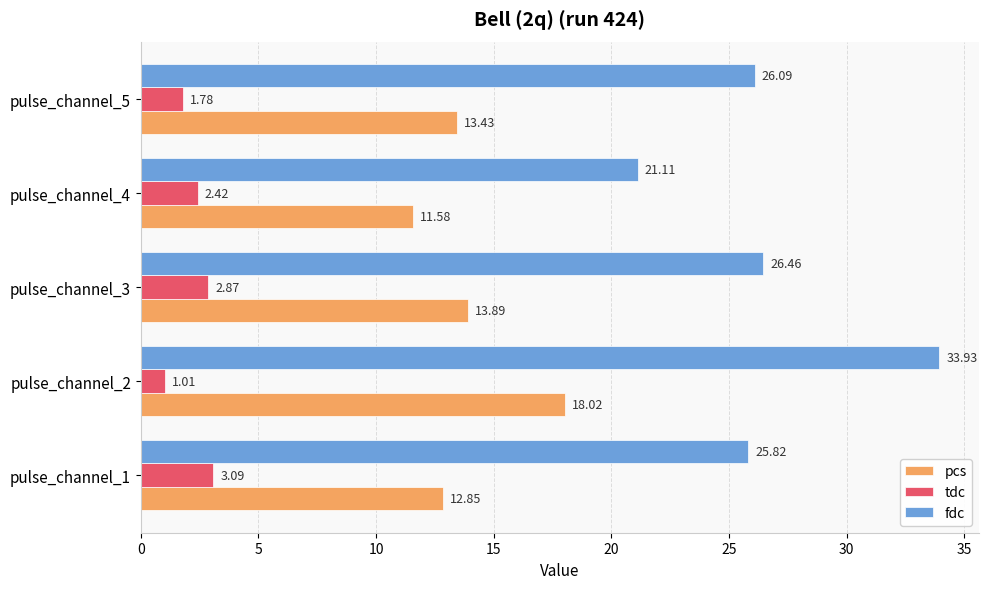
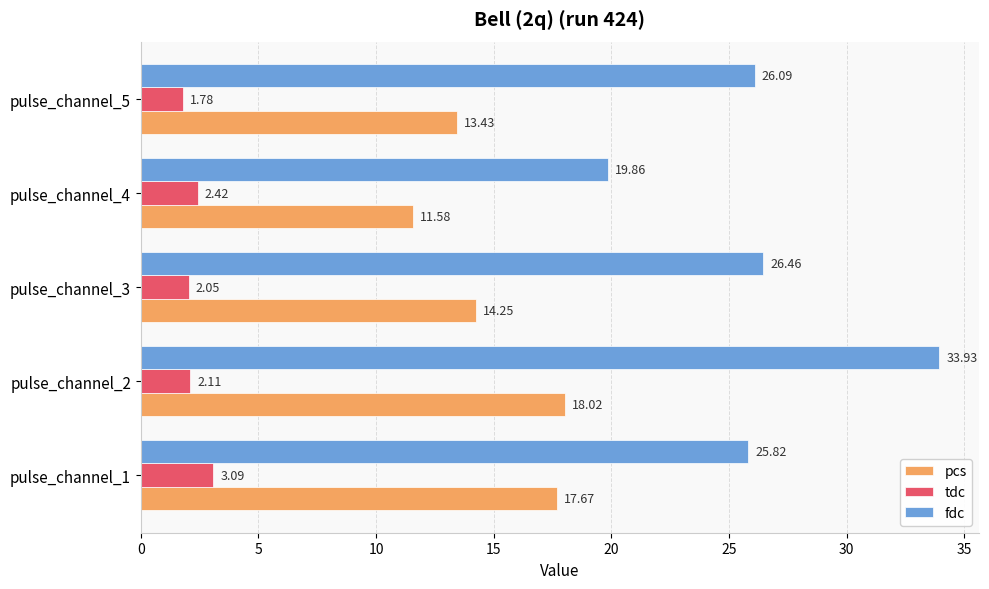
  {
    "pcs": {
      "pulse_channel_5": 13.43,
      "pulse_channel_4": 11.58,
-     "pulse_channel_3": 13.89,
+     "pulse_channel_3": 14.25,
      "pulse_channel_2": 18.02,
-     "pulse_channel_1": 12.85
+     "pulse_channel_1": 17.67
    },
    "tdc": {
      "pulse_channel_5": 1.78,
      "pulse_channel_4": 2.42,
-     "pulse_channel_3": 2.87,
-     "pulse_channel_2": 1.01,
+     "pulse_channel_3": 2.05,
+     "pulse_channel_2": 2.11,
      "pulse_channel_1": 3.09
    },
    "fdc": {
      "pulse_channel_5": 26.09,
-     "pulse_channel_4": 21.11,
+     "pulse_channel_4": 19.86,
      "pulse_channel_3": 26.46,
      "pulse_channel_2": 33.93,
      "pulse_channel_1": 25.82
    }
  }
